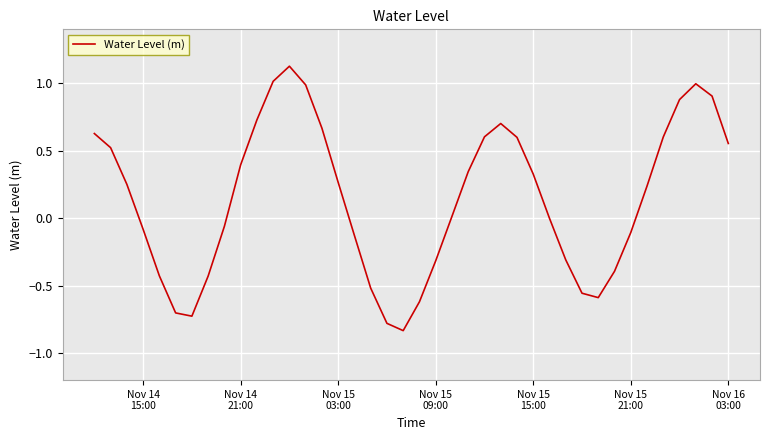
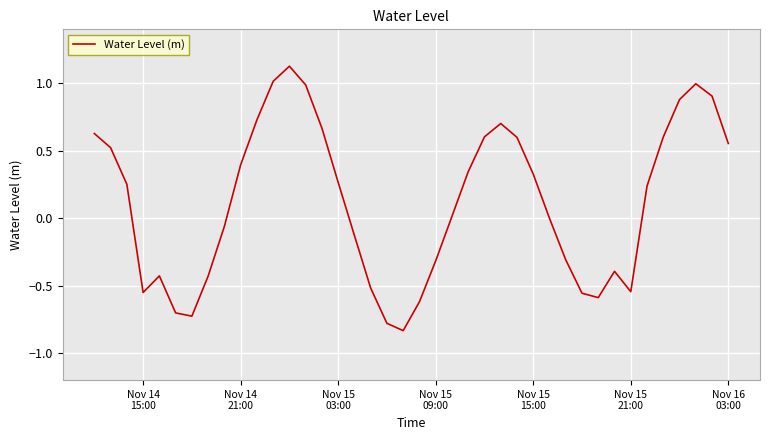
  {
-   "Nov 14 15:00": -0.08,
+   "Nov 14 15:00": -0.55,
    "Nov 14 21:00": 0.40,
    "Nov 15 03:00": 0.27,
    "Nov 15 09:00": -0.32,
    "Nov 15 15:00": 0.33,
-   "Nov 15 21:00": -0.11,
+   "Nov 15 21:00": -0.54,
    "Nov 16 03:00": 0.55
  }
